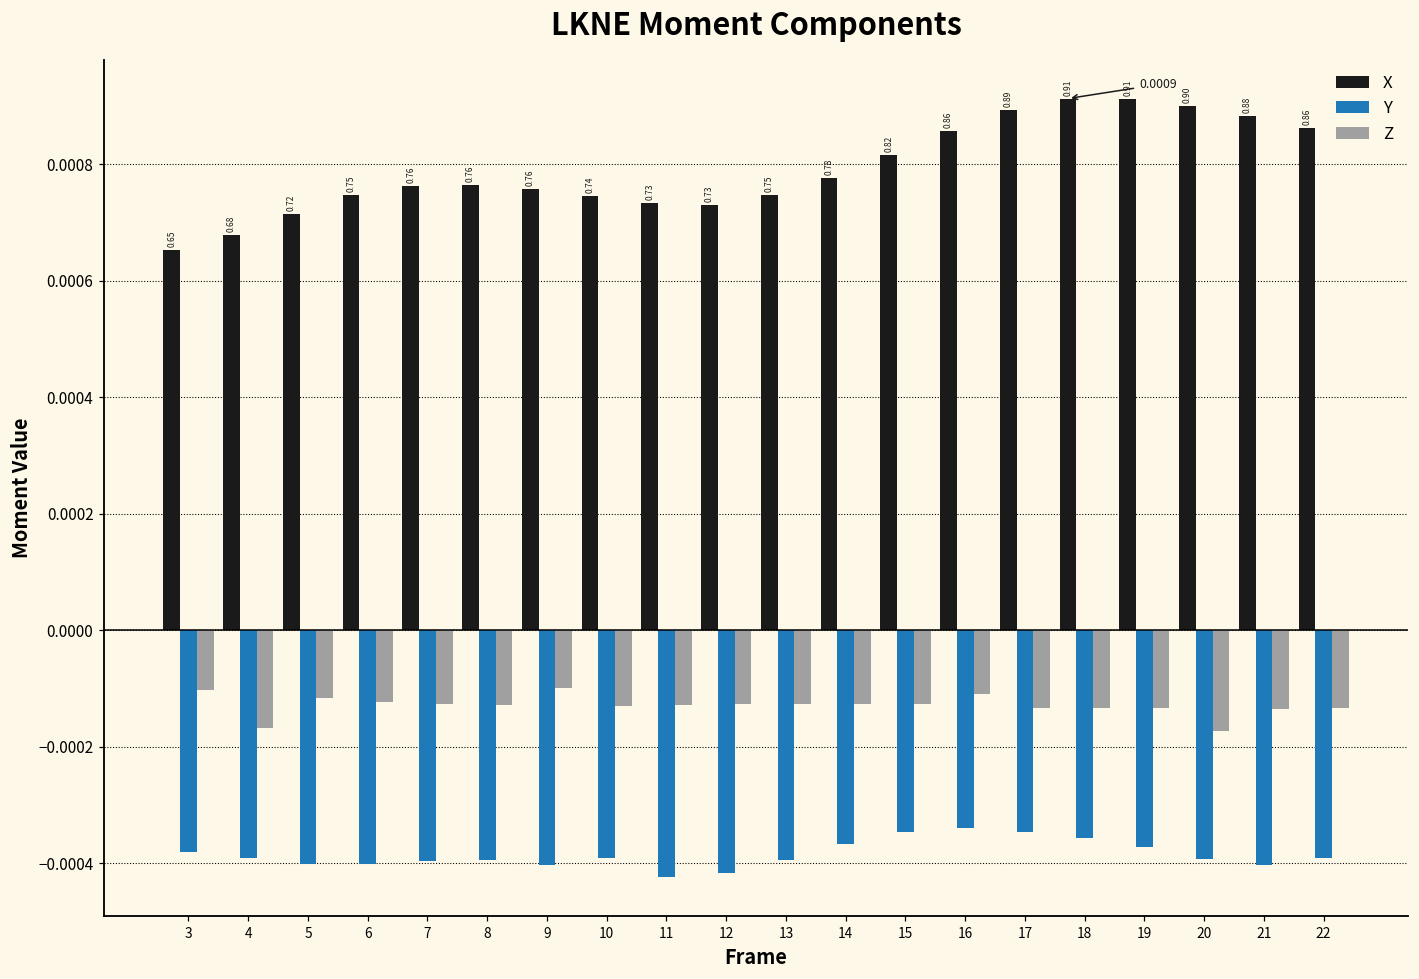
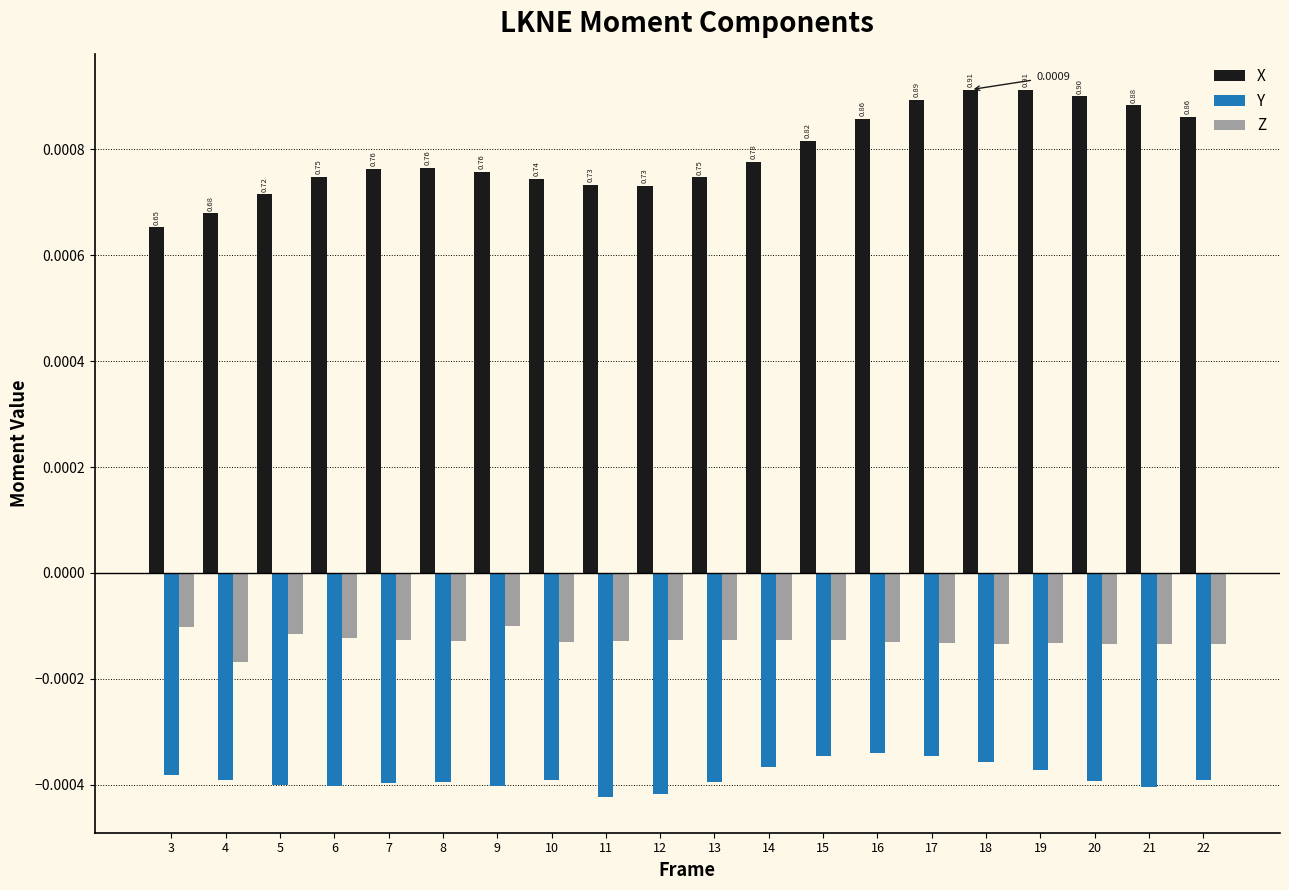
  {
    "X": {
      "19": 0.0009
    },
    "Y": {
      "3": -0.00038,
      "4": -0.00039,
      "5": -0.00040,
      "6": -0.00040,
      "7": -0.00040,
      "8": -0.00040,
      "9": -0.00040,
      "10": -0.00039,
      "11": -0.00042,
      "12": -0.00042,
      "13": -0.00040,
      "14": -0.00037,
      "15": -0.00035,
      "16": -0.00034,
      "17": -0.00035,
      "18": -0.00036,
      "19": -0.00037,
      "20": -0.00039,
      "21": -0.00040,
      "22": -0.00039
    },
    "Z": {
      "3": -0.00010,
      "4": -0.00017,
      "5": -0.00012,
      "6": -0.00012,
      "7": -0.00013,
      "8": -0.00013,
      "9": -0.00010,
      "10": -0.00013,
      "11": -0.00013,
      "12": -0.00013,
      "13": -0.00013,
      "14": -0.00013,
      "15": -0.00013,
-     "16": -0.00011,
+     "16": -0.00013,
      "17": -0.00013,
      "18": -0.00013,
      "19": -0.00013,
-     "20": -0.00017,
+     "20": -0.00013,
      "21": -0.00014,
      "22": -0.00013
    }
  }
